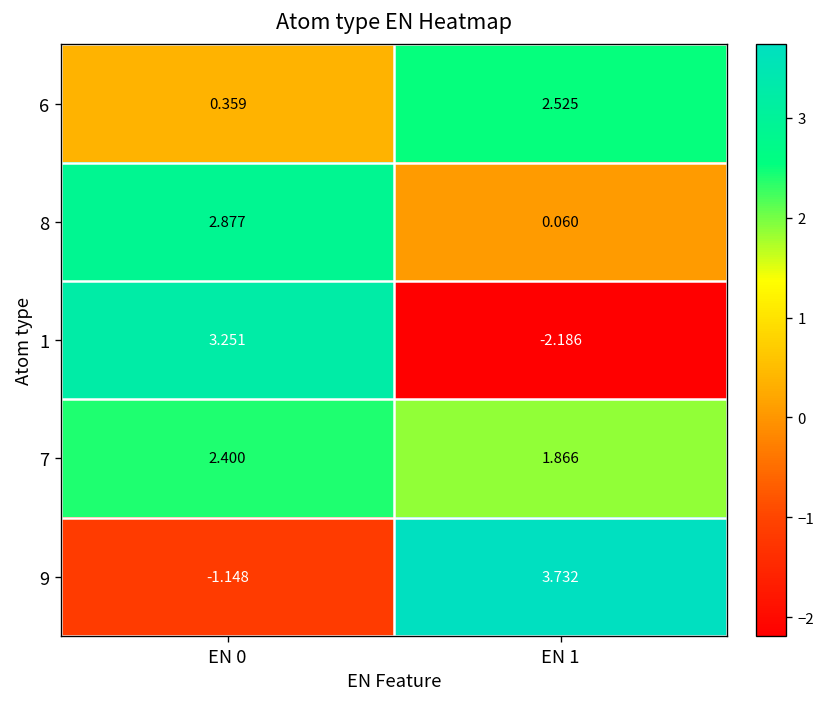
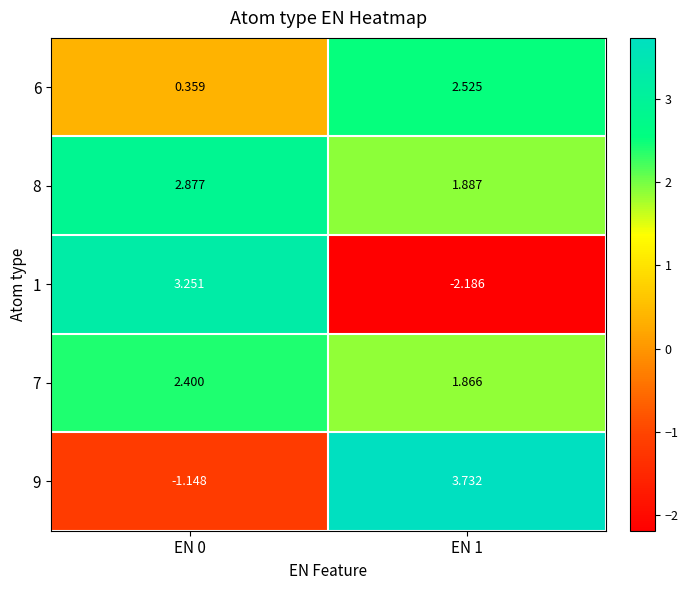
  {
    "6": {
      "EN 0": 0.359,
      "EN 1": 2.525
    },
    "8": {
      "EN 0": 2.877,
-     "EN 1": 0.060
+     "EN 1": 1.887
    },
    "1": {
      "EN 0": 3.251,
      "EN 1": -2.186
    },
    "7": {
      "EN 0": 2.400,
      "EN 1": 1.866
    },
    "9": {
      "EN 0": -1.148,
      "EN 1": 3.732
    }
  }
